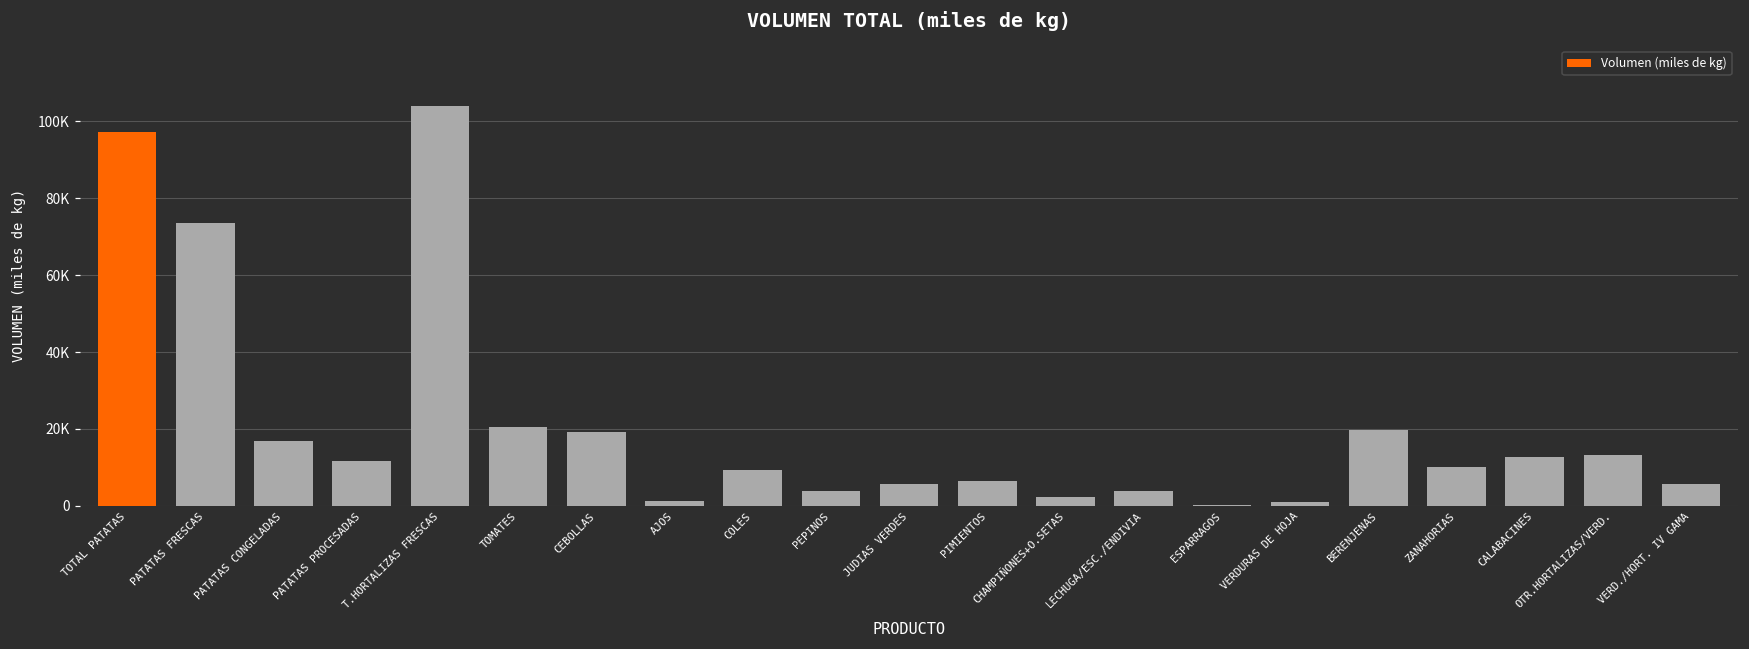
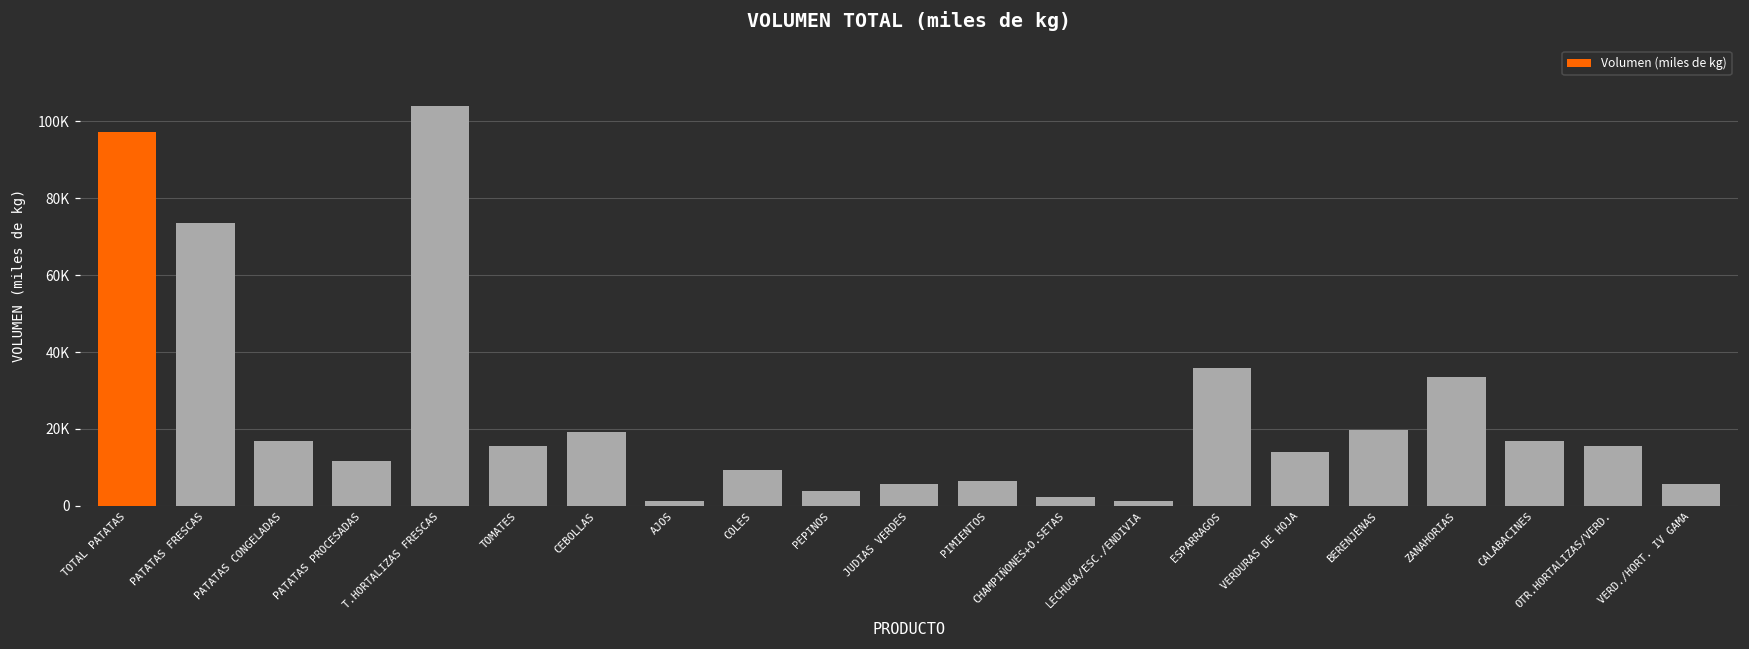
  {
    "TOTAL PATATAS": 97000,
    "PATATAS FRESCAS": 74000,
    "PATATAS CONGELADAS": 17000,
    "PATATAS PROCESADAS": 12000,
    "T.HORTALIZAS FRESCAS": 104000,
-   "TOMATES": 21000,
+   "TOMATES": 16000,
    "CEBOLLAS": 19000,
    "AJOS": 1000,
    "COLES": 9000,
    "PEPINOS": 4000,
    "JUDIAS VERDES": 6000,
    "PIMIENTOS": 7000,
    "CHAMPIÑONES+O.SETAS": 2000,
-   "LECHUGA/ESC./ENDIVIA": 4000,
-   "ESPARRAGOS": 0,
-   "VERDURAS DE HOJA": 1000,
+   "LECHUGA/ESC./ENDIVIA": 1000,
+   "ESPARRAGOS": 36000,
+   "VERDURAS DE HOJA": 14000,
    "BERENJENAS": 20000,
-   "ZANAHORIAS": 10000,
-   "CALABACINES": 13000,
-   "OTR.HORTALIZAS/VERD.": 13000,
+   "ZANAHORIAS": 34000,
+   "CALABACINES": 17000,
+   "OTR.HORTALIZAS/VERD.": 16000,
    "VERD./HORT. IV GAMA": 6000
  }
